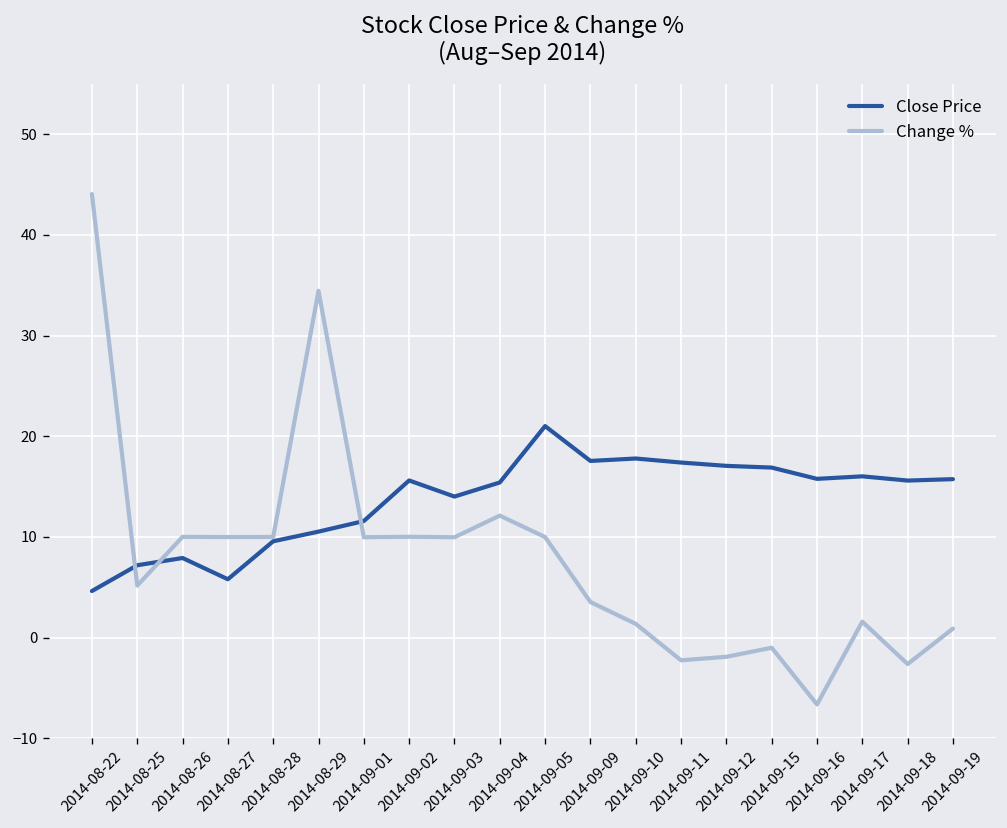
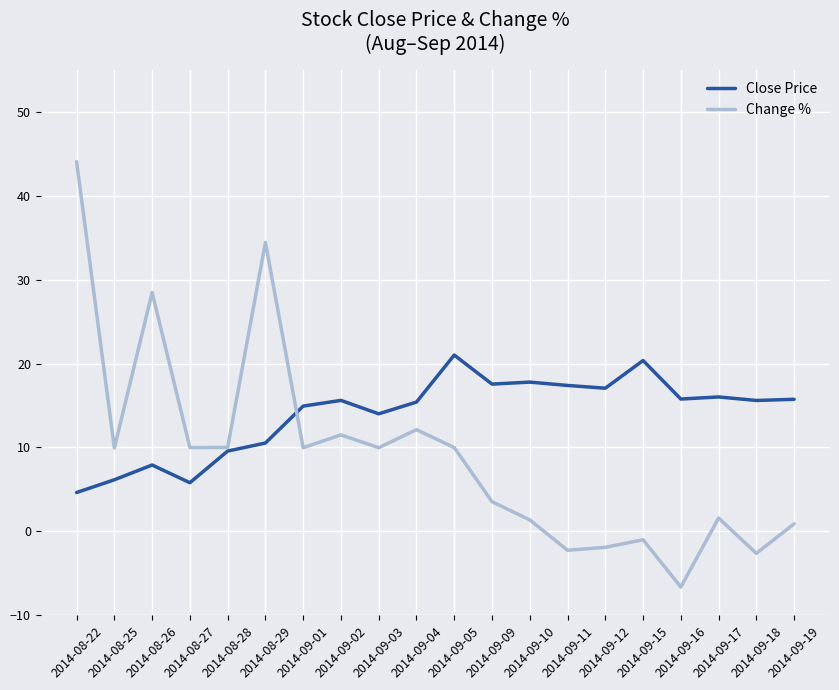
  {
    "Close Price": {
      "2014-08-22": 5,
-     "2014-08-25": 7,
+     "2014-08-25": 6,
      "2014-08-26": 8,
      "2014-08-27": 6,
      "2014-08-28": 10,
      "2014-08-29": 11,
-     "2014-09-01": 12,
+     "2014-09-01": 15,
      "2014-09-02": 16,
      "2014-09-03": 14,
      "2014-09-04": 15,
      "2014-09-05": 21,
      "2014-09-09": 18,
      "2014-09-10": 18,
      "2014-09-11": 17,
      "2014-09-12": 17,
-     "2014-09-15": 17,
+     "2014-09-15": 20,
      "2014-09-16": 16,
      "2014-09-17": 16,
      "2014-09-18": 16,
      "2014-09-19": 16
    },
    "Change %": {
      "2014-08-22": 44,
-     "2014-08-25": 5,
-     "2014-08-26": 10,
+     "2014-08-25": 10,
+     "2014-08-26": 28,
      "2014-08-27": 10,
      "2014-08-28": 10,
      "2014-08-29": 34,
      "2014-09-01": 10,
-     "2014-09-02": 10,
+     "2014-09-02": 12,
      "2014-09-03": 10,
      "2014-09-04": 12,
      "2014-09-05": 10,
      "2014-09-09": 4,
      "2014-09-10": 1,
      "2014-09-11": -2,
      "2014-09-12": -2,
      "2014-09-15": -1,
      "2014-09-16": -7,
      "2014-09-17": 2,
      "2014-09-18": -3,
      "2014-09-19": 1
    }
  }
